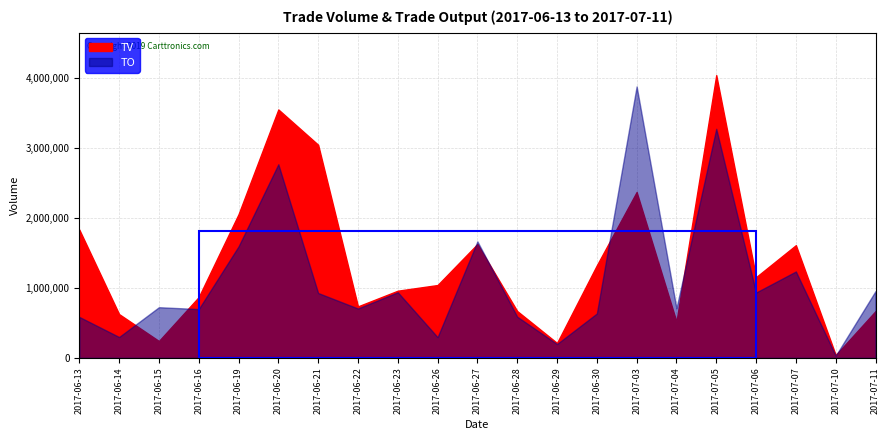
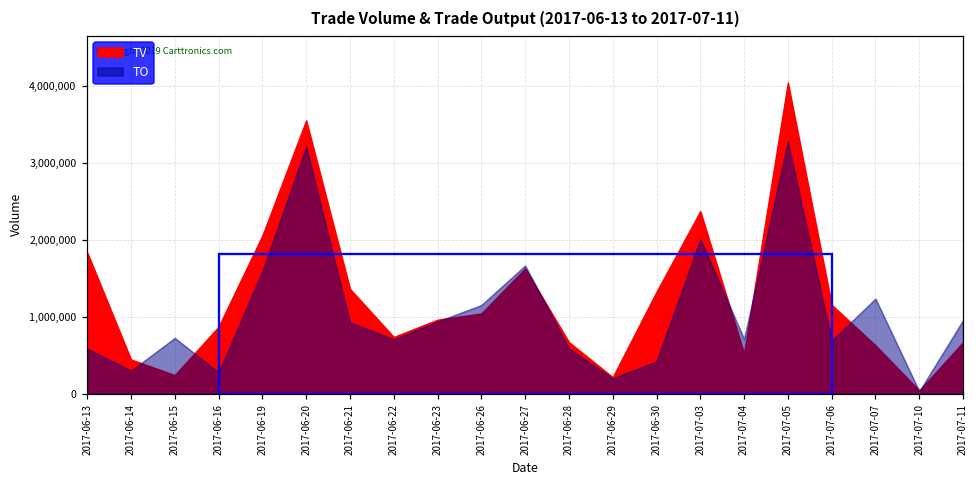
  {
    "TV": {
      "2017-06-13": "1,800,000",
-     "2017-06-14": "600,000",
+     "2017-06-14": "400,000",
      "2017-06-15": "200,000",
      "2017-06-16": "900,000",
      "2017-06-19": "2,100,000",
      "2017-06-20": "3,600,000",
-     "2017-06-21": "3,000,000",
+     "2017-06-21": "1,400,000",
      "2017-06-26": "1,000,000",
      "2017-06-27": "1,600,000",
      "2017-06-28": "700,000",
      "2017-06-30": "1,300,000",
      "2017-07-03": "2,400,000",
      "2017-07-04": "500,000",
      "2017-07-05": "4,000,000",
      "2017-07-06": "1,200,000",
-     "2017-07-07": "1,600,000",
+     "2017-07-07": "600,000",
      "2017-07-11": "700,000"
    },
    "TO": {
      "2017-06-13": "600,000",
      "2017-06-14": "300,000",
      "2017-06-15": "700,000",
-     "2017-06-16": "700,000",
+     "2017-06-16": "300,000",
      "2017-06-19": "1,600,000",
-     "2017-06-20": "2,800,000",
+     "2017-06-20": "3,200,000",
      "2017-06-21": "900,000",
-     "2017-06-26": "300,000",
+     "2017-06-26": "1,200,000",
      "2017-06-27": "1,700,000",
      "2017-06-28": "600,000",
-     "2017-06-30": "600,000",
-     "2017-07-03": "3,900,000",
+     "2017-06-30": "400,000",
+     "2017-07-03": "2,000,000",
      "2017-07-04": "700,000",
      "2017-07-05": "3,300,000",
-     "2017-07-06": "900,000",
+     "2017-07-06": "700,000",
      "2017-07-07": "1,200,000",
      "2017-07-11": "1,000,000"
    }
  }
